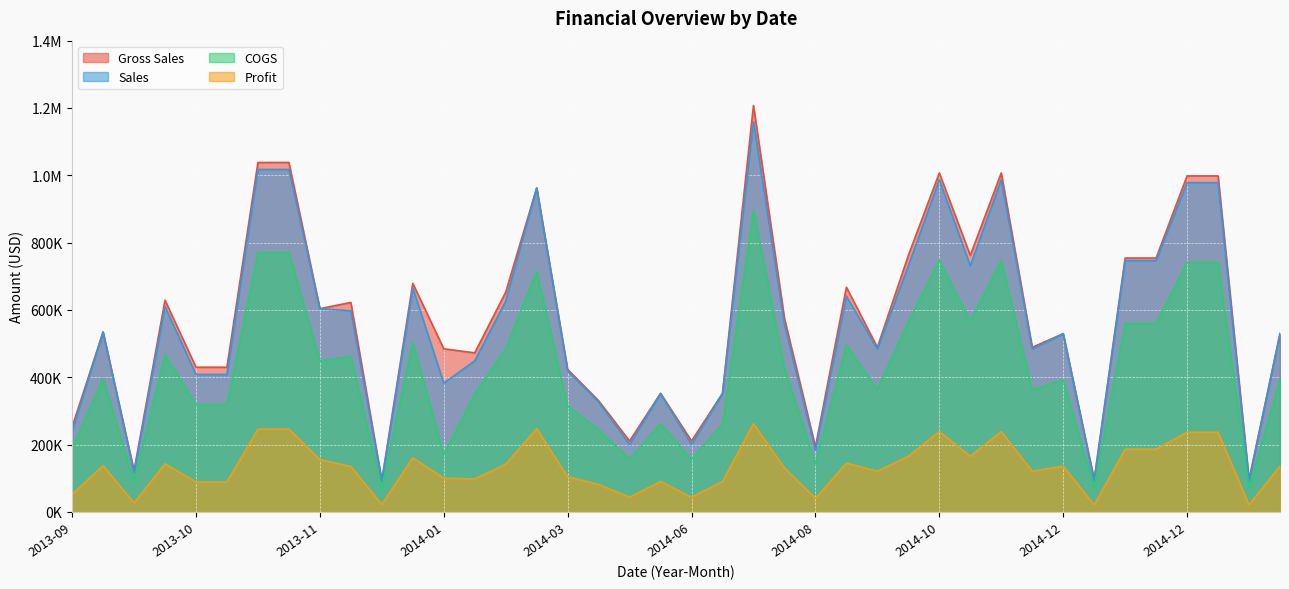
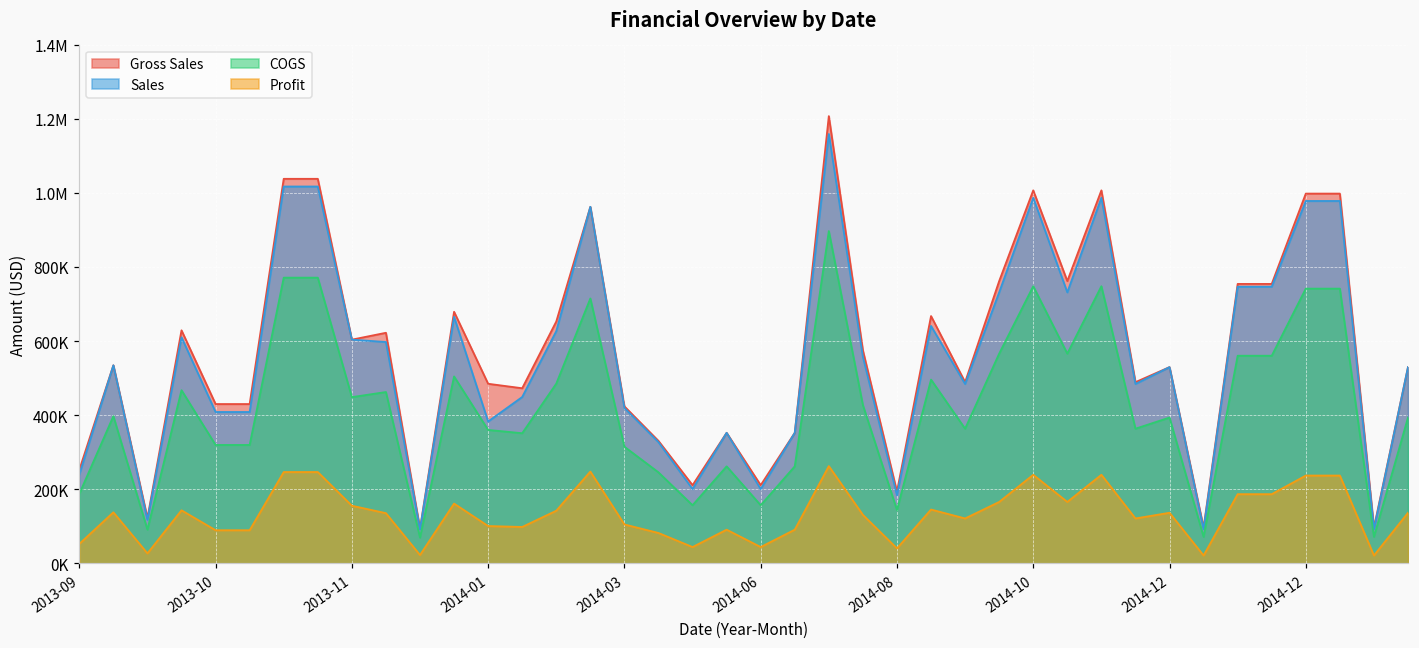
  {
    "Gross Sales": {
      "2014-01": 480000
    },
    "Sales": {
      "2014-01": 380000
    },
    "COGS": {
-     "2014-01": 170000
+     "2014-01": 360000
    },
    "Profit": {
      "2014-01": 100000
    }
  }
